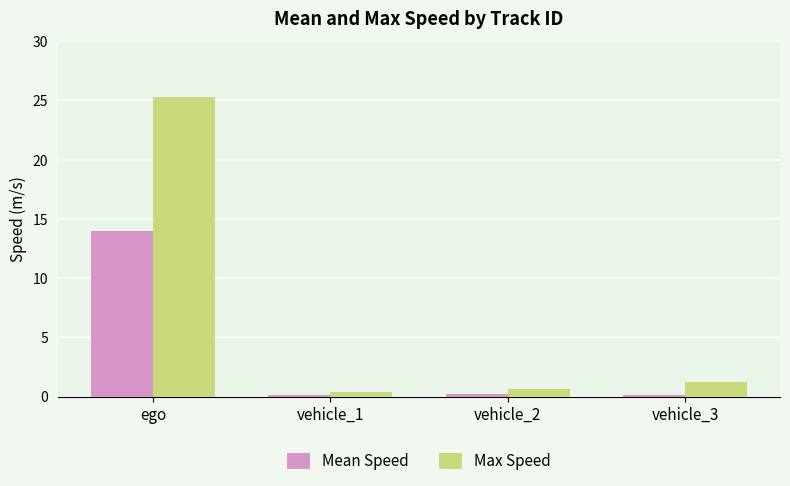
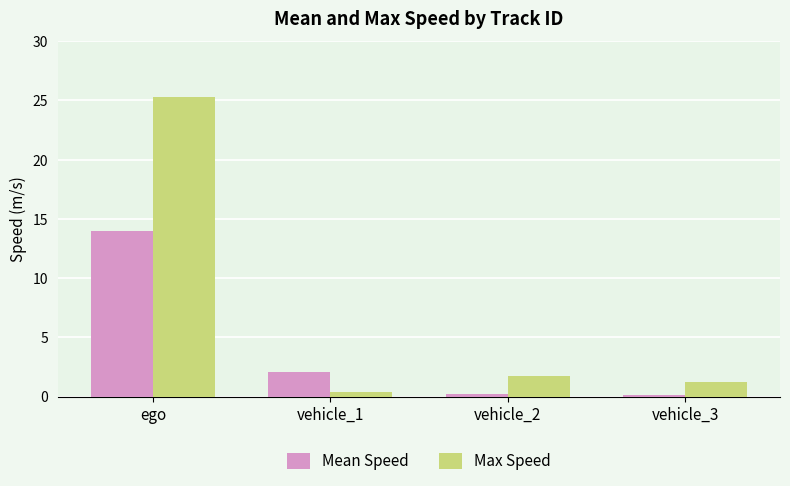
  {
    "Mean Speed": {
      "ego": 13.9,
-     "vehicle_1": 0.2
+     "vehicle_1": 2.1
    },
    "Max Speed": {
      "ego": 25.3,
      "vehicle_1": 0.3,
-     "vehicle_2": 0.6,
+     "vehicle_2": 1.7,
      "vehicle_3": 1.3
    }
  }
